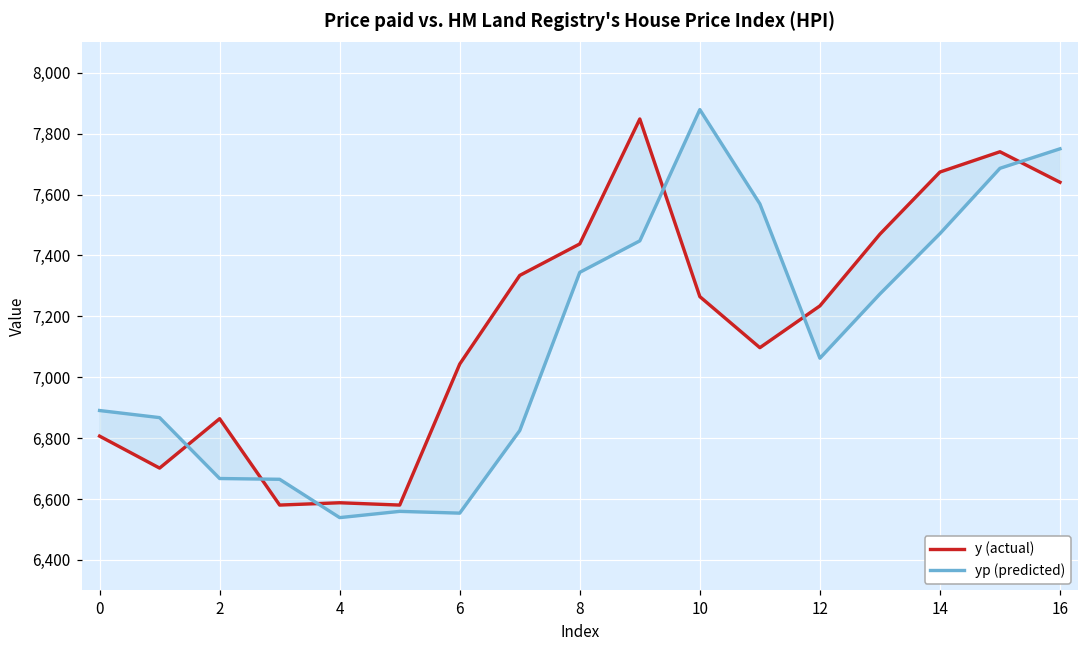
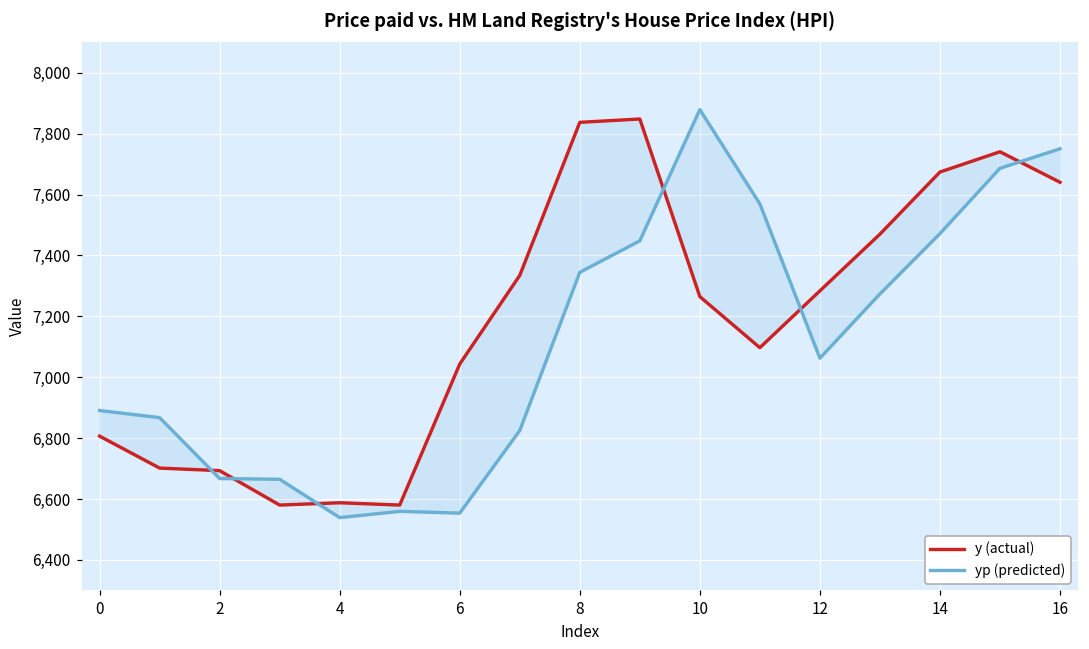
  {
    "y (actual)": {
      "0": "6,810",
-     "2": "6,860",
-     "8": "7,440",
+     "2": "6,690",
+     "8": "7,840",
      "10": "7,260",
-     "12": "7,230",
+     "12": "7,280",
      "16": "7,640"
    }
  }
